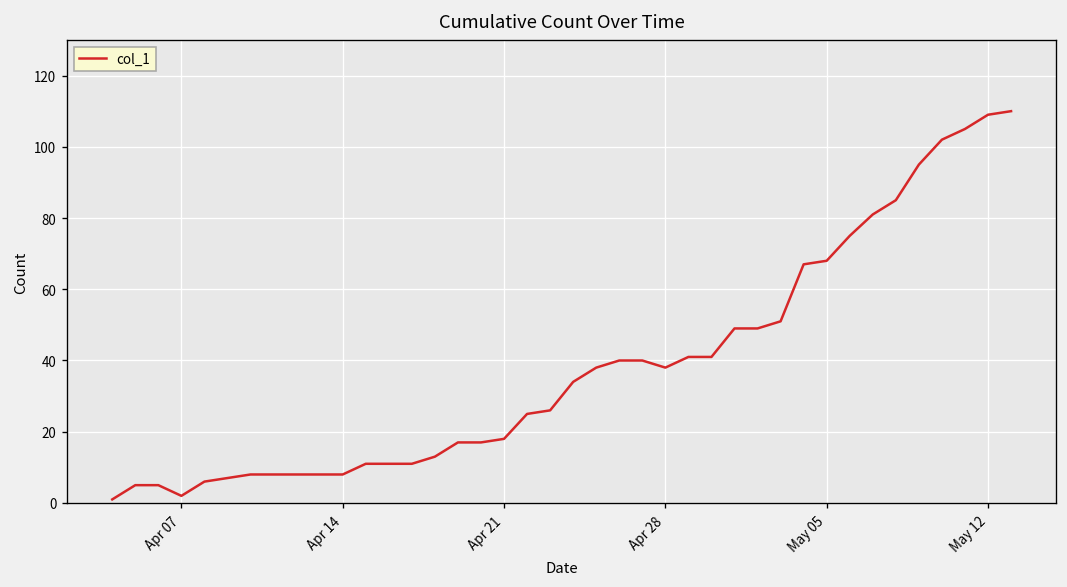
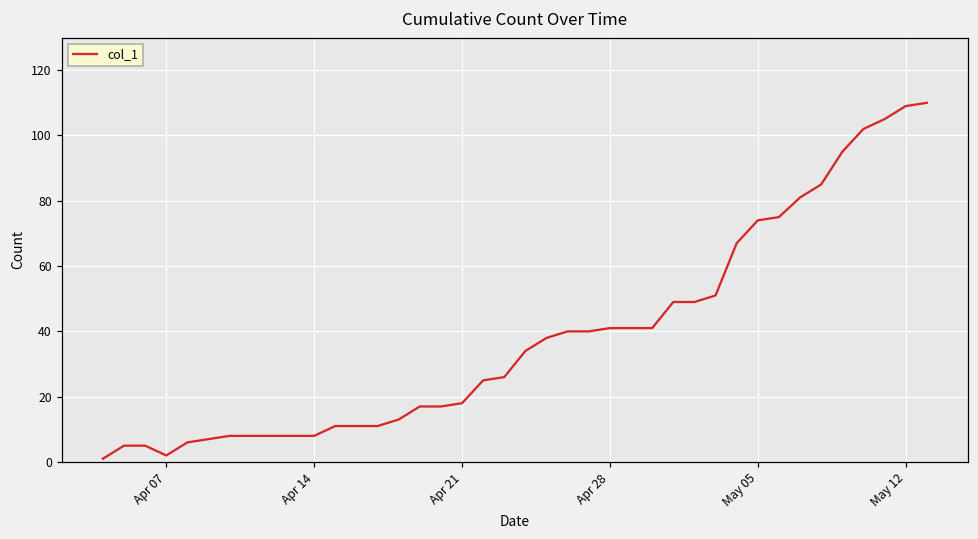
  {
    "Apr 07": 2,
    "Apr 14": 8,
    "Apr 21": 18,
-   "Apr 28": 38,
-   "May 05": 68,
+   "Apr 28": 41,
+   "May 05": 74,
    "May 12": 109
  }
